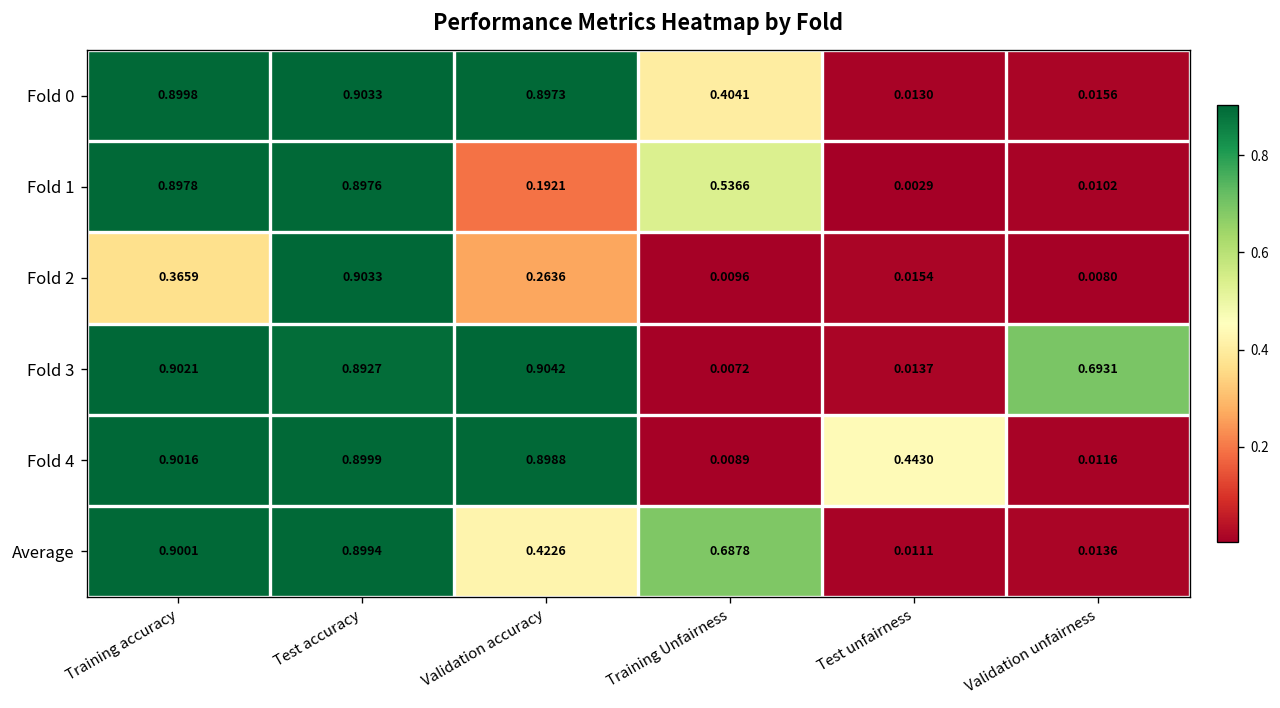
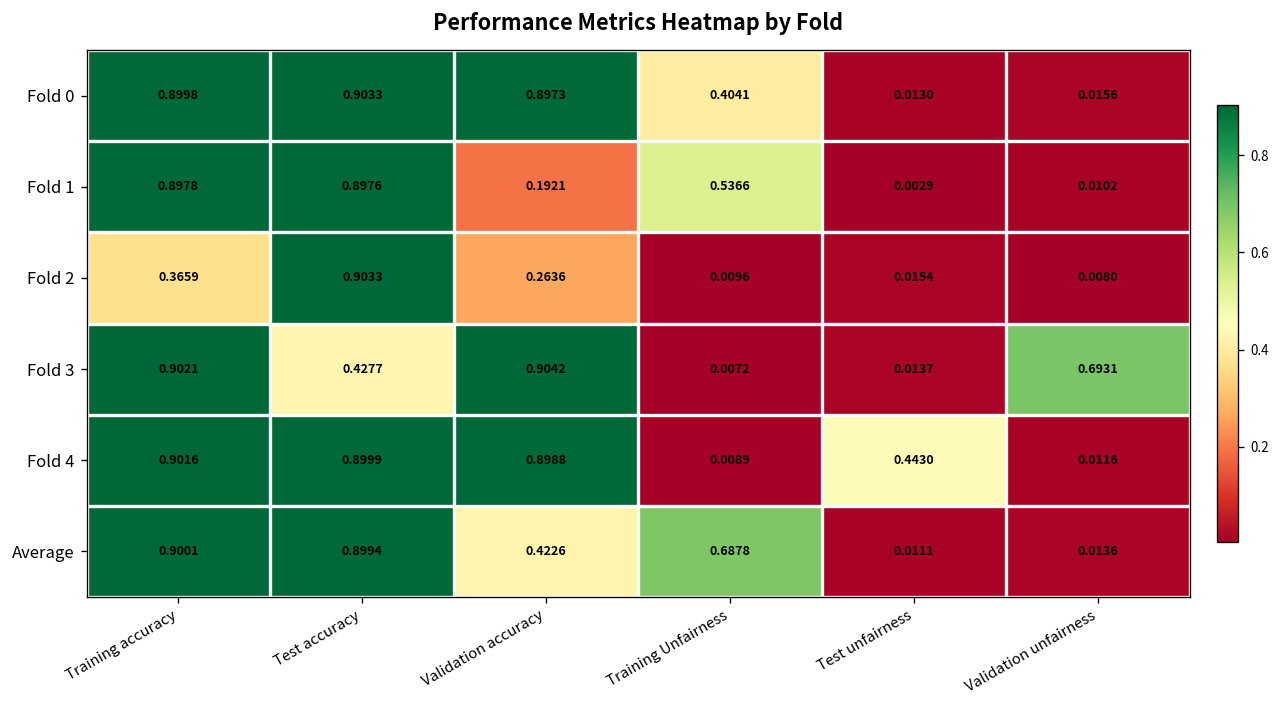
  {
    "Fold 0": {
      "Training accuracy": 0.8998,
      "Test accuracy": 0.9033,
      "Validation accuracy": 0.8973,
      "Training Unfairness": 0.4041,
      "Test unfairness": 0.0130,
      "Validation unfairness": 0.0156
    },
    "Fold 1": {
      "Training accuracy": 0.8978,
      "Test accuracy": 0.8976,
      "Validation accuracy": 0.1921,
      "Training Unfairness": 0.5366,
      "Test unfairness": 0.0029,
      "Validation unfairness": 0.0102
    },
    "Fold 2": {
      "Training accuracy": 0.3659,
      "Test accuracy": 0.9033,
      "Validation accuracy": 0.2636,
      "Training Unfairness": 0.0096,
      "Test unfairness": 0.0154,
      "Validation unfairness": 0.0080
    },
    "Fold 3": {
      "Training accuracy": 0.9021,
-     "Test accuracy": 0.8927,
+     "Test accuracy": 0.4277,
      "Validation accuracy": 0.9042,
      "Training Unfairness": 0.0072,
      "Test unfairness": 0.0137,
      "Validation unfairness": 0.6931
    },
    "Fold 4": {
      "Training accuracy": 0.9016,
      "Test accuracy": 0.8999,
      "Validation accuracy": 0.8988,
      "Training Unfairness": 0.0089,
      "Test unfairness": 0.4430,
      "Validation unfairness": 0.0116
    },
    "Average": {
      "Training accuracy": 0.9001,
      "Test accuracy": 0.8994,
      "Validation accuracy": 0.4226,
      "Training Unfairness": 0.6878,
      "Test unfairness": 0.0111,
      "Validation unfairness": 0.0136
    }
  }
